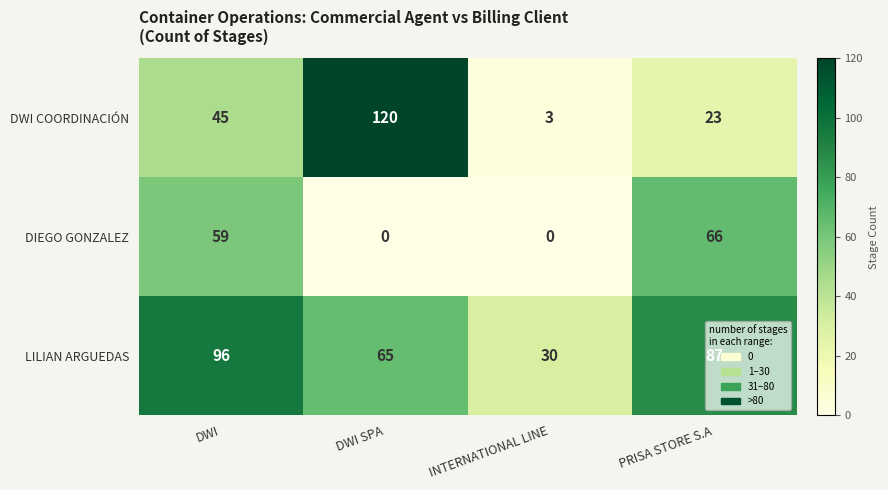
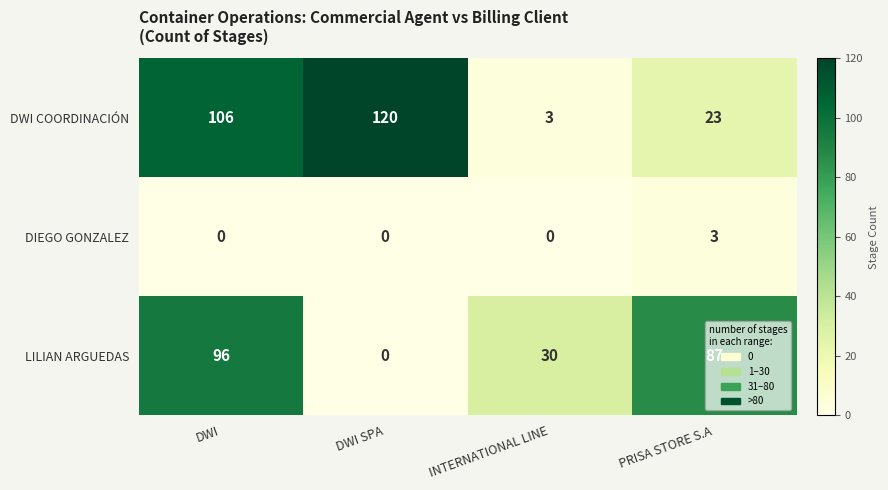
  {
    "DWI COORDINACIÓN": {
-     "DWI": 45,
+     "DWI": 106,
      "DWI SPA": 120,
      "INTERNATIONAL LINE": 3,
      "PRISA STORE S.A": 23
    },
    "DIEGO GONZALEZ": {
-     "DWI": 59,
+     "DWI": 0,
      "DWI SPA": 0,
      "INTERNATIONAL LINE": 0,
-     "PRISA STORE S.A": 66
+     "PRISA STORE S.A": 3
    },
    "LILIAN ARGUEDAS": {
      "DWI": 96,
-     "DWI SPA": 65,
+     "DWI SPA": 0,
      "INTERNATIONAL LINE": 30
    }
  }
